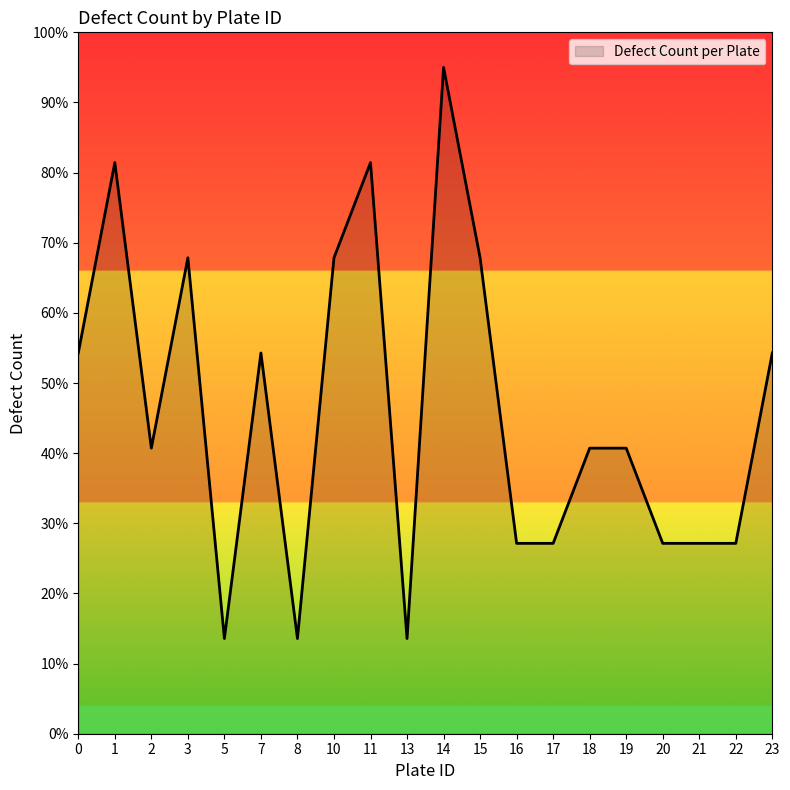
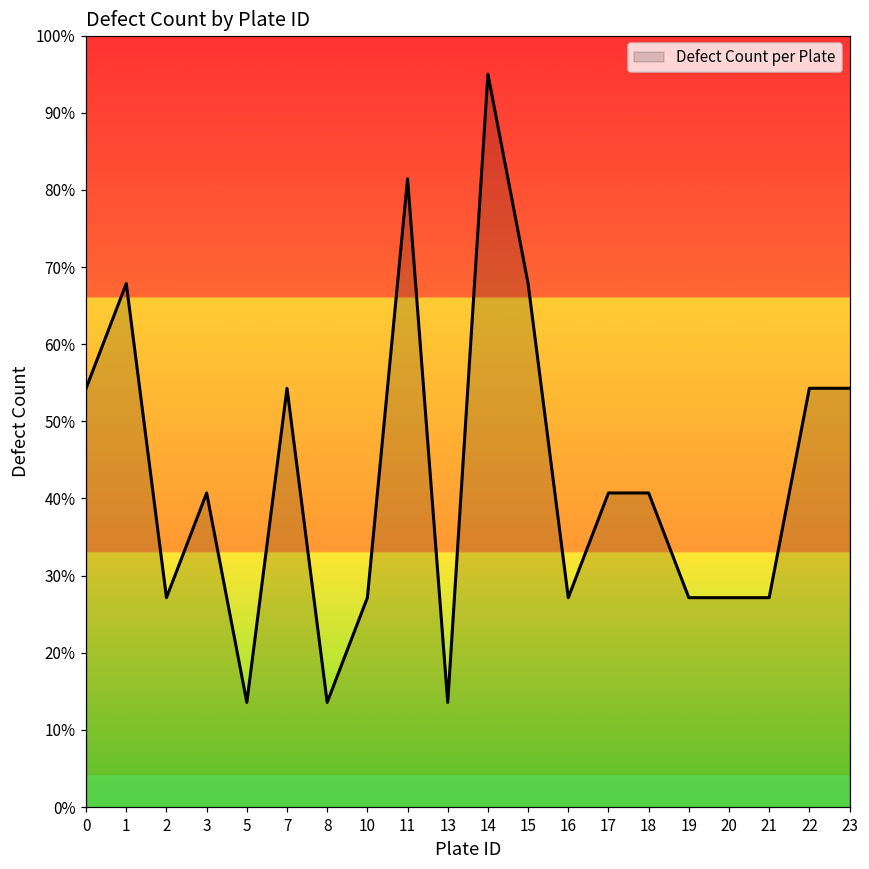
  {
    "0": "54%",
-   "1": "81%",
-   "2": "41%",
-   "3": "68%",
+   "1": "68%",
+   "2": "27%",
+   "3": "41%",
    "5": "14%",
    "7": "54%",
    "8": "14%",
-   "10": "68%",
+   "10": "27%",
    "11": "81%",
    "13": "14%",
    "14": "95%",
    "15": "68%",
    "16": "27%",
-   "17": "27%",
+   "17": "41%",
    "18": "41%",
-   "19": "41%",
+   "19": "27%",
    "20": "27%",
    "21": "27%",
-   "22": "27%",
+   "22": "54%",
    "23": "54%"
  }
